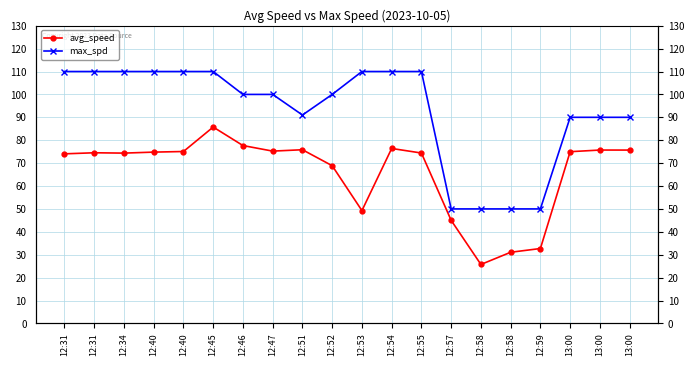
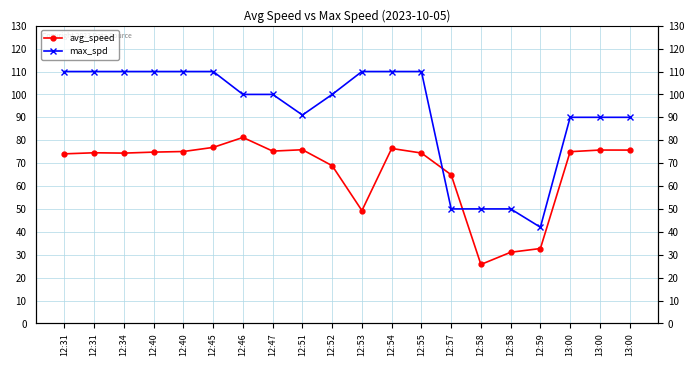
  {
    "avg_speed": {
      "12:34": 74,
-     "12:45": 86,
-     "12:46": 78,
+     "12:45": 77,
+     "12:46": 81,
      "12:47": 75,
      "12:51": 76,
      "12:52": 69,
      "12:53": 49,
      "12:54": 76,
      "12:55": 74,
-     "12:57": 45,
+     "12:57": 65,
      "12:59": 33
    },
    "max_spd": {
      "12:34": 110,
      "12:45": 110,
      "12:46": 100,
      "12:47": 100,
      "12:51": 91,
      "12:52": 100,
      "12:53": 110,
      "12:54": 110,
      "12:55": 110,
      "12:57": 50,
-     "12:59": 50
+     "12:59": 42
    }
  }
